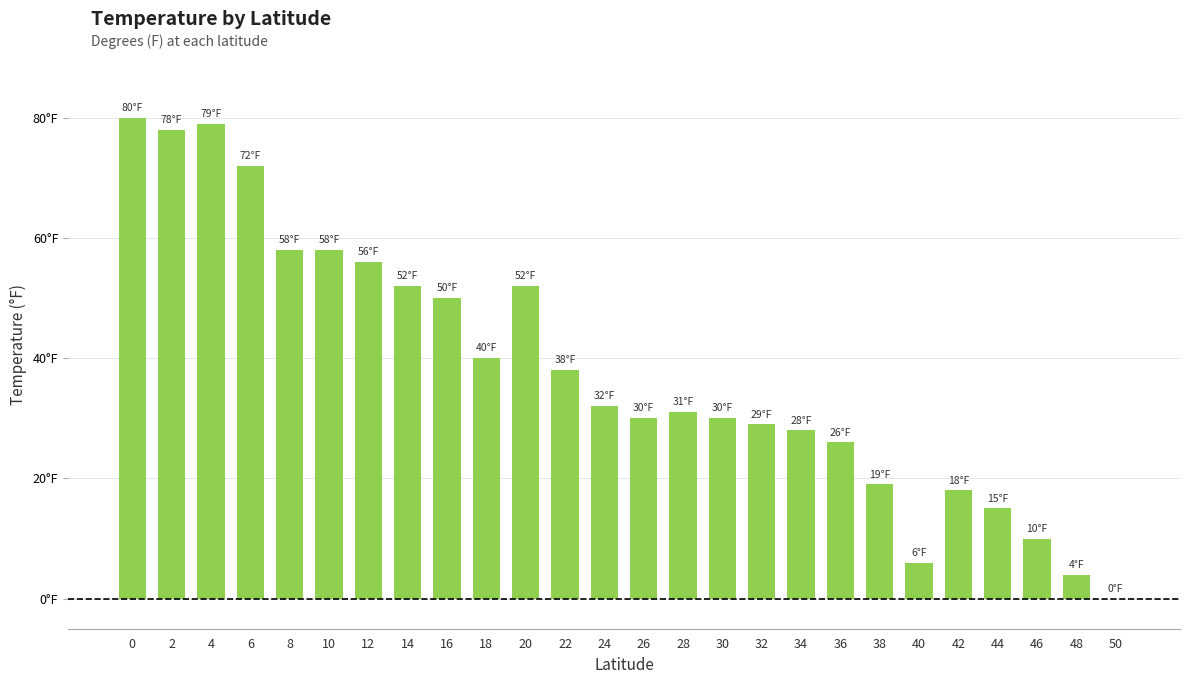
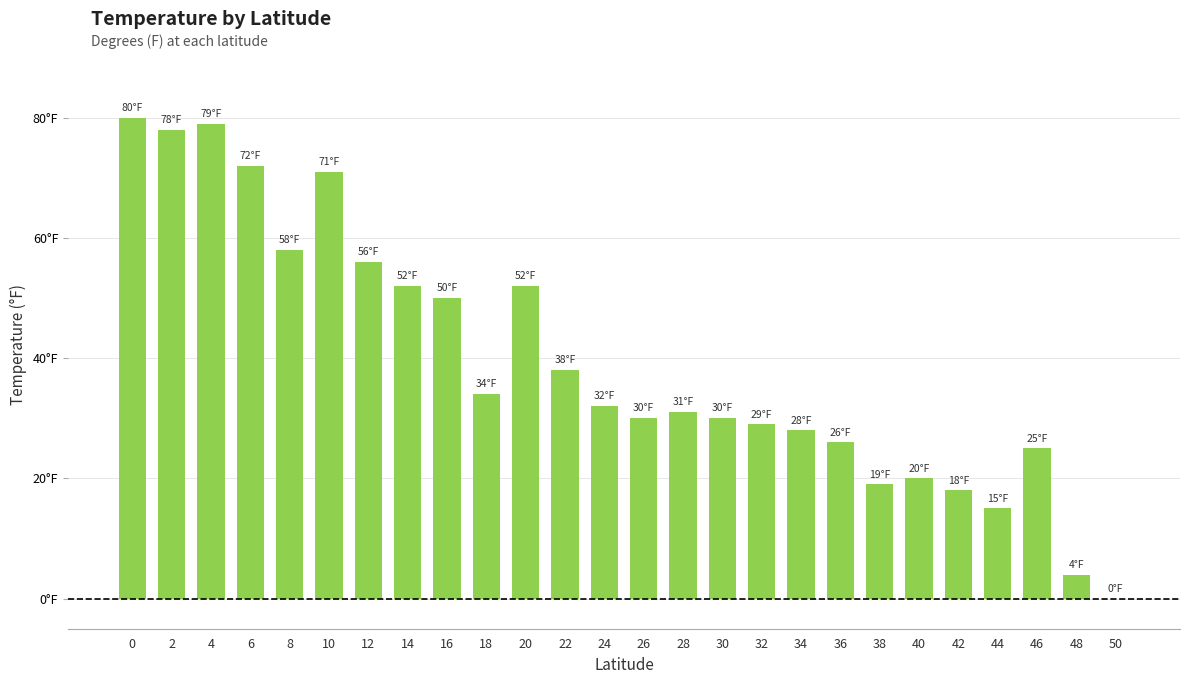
  {
    "0": "80°F",
    "2": "78°F",
    "4": "79°F",
    "6": "72°F",
    "8": "58°F",
-   "10": "58°F",
+   "10": "71°F",
    "12": "56°F",
    "14": "52°F",
    "16": "50°F",
-   "18": "40°F",
+   "18": "34°F",
    "20": "52°F",
    "22": "38°F",
    "24": "32°F",
    "26": "30°F",
    "28": "31°F",
    "30": "30°F",
    "32": "29°F",
    "34": "28°F",
    "36": "26°F",
    "38": "19°F",
-   "40": "6°F",
+   "40": "20°F",
    "42": "18°F",
    "44": "15°F",
-   "46": "10°F",
+   "46": "25°F",
    "48": "4°F",
    "50": "0°F"
  }
